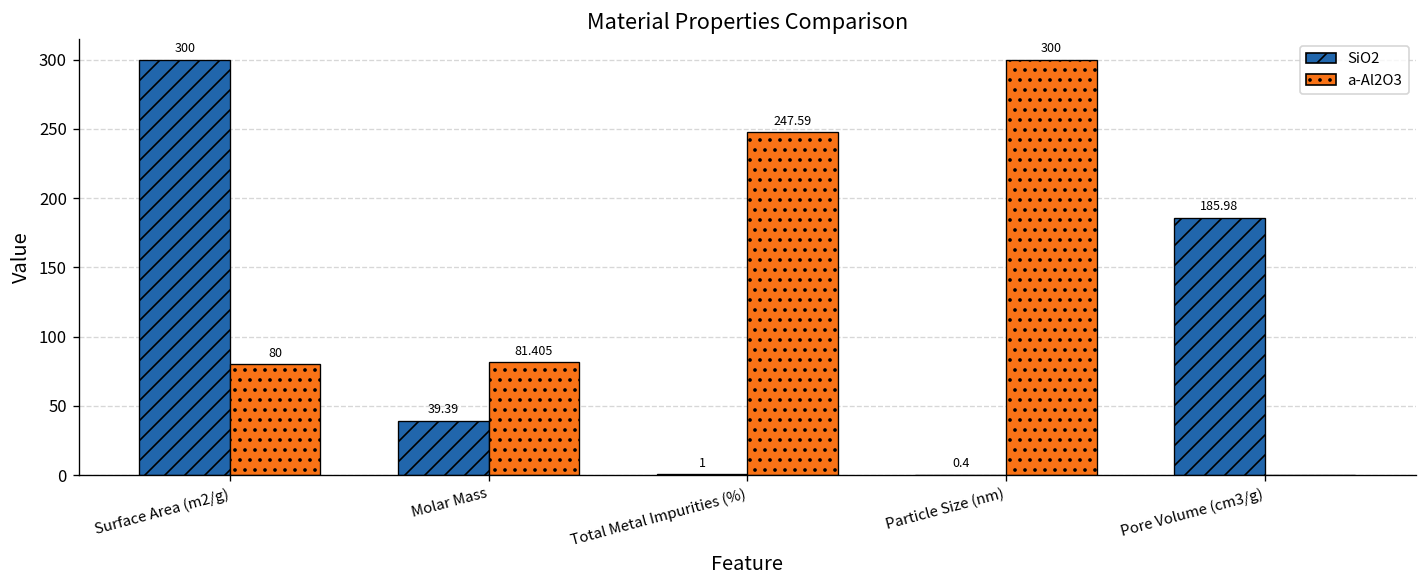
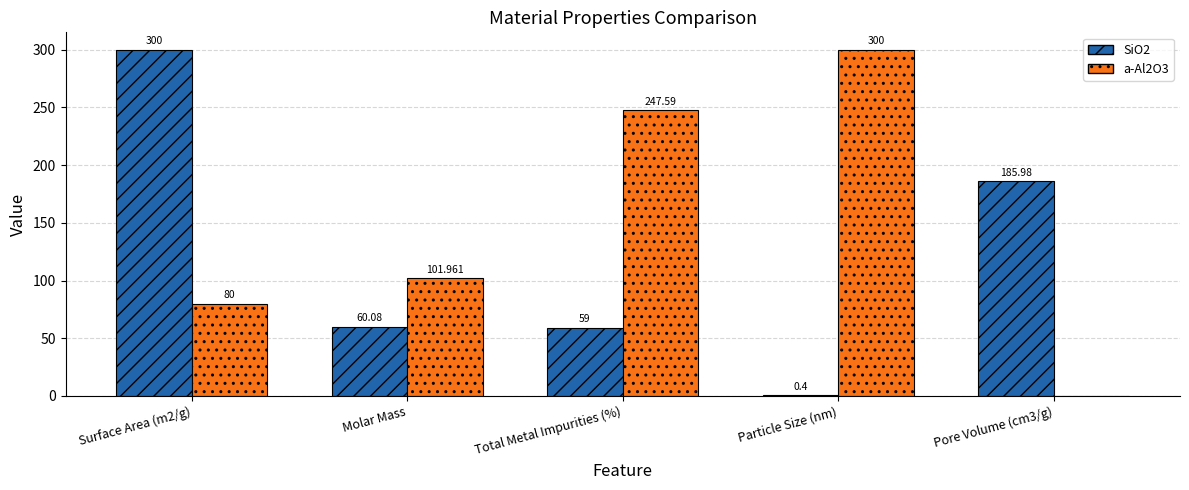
  {
    "SiO2": {
      "Surface Area (m2/g)": 300,
-     "Molar Mass": 39.39,
-     "Total Metal Impurities (%)": 1,
+     "Molar Mass": 60.08,
+     "Total Metal Impurities (%)": 59,
      "Particle Size (nm)": 0.4,
      "Pore Volume (cm3/g)": 185.98
    },
    "a-Al2O3": {
      "Surface Area (m2/g)": 80,
-     "Molar Mass": 81.405,
+     "Molar Mass": 101.961,
      "Total Metal Impurities (%)": 247.59,
      "Particle Size (nm)": 300
    }
  }
